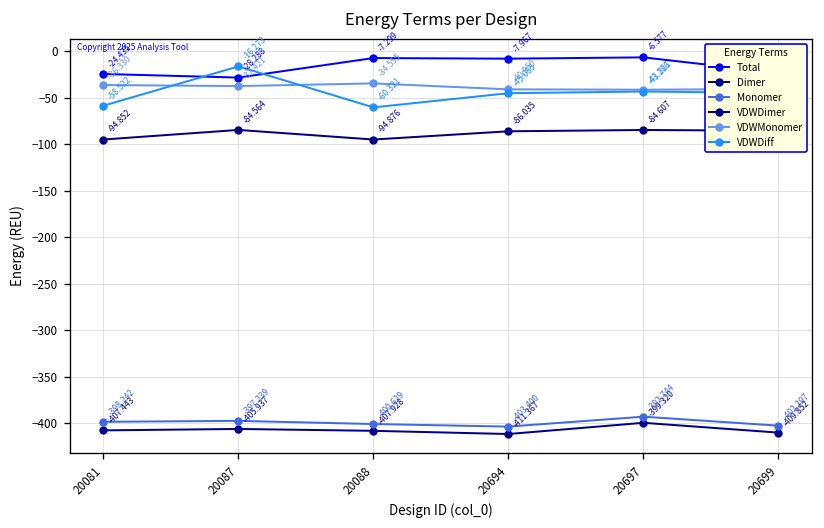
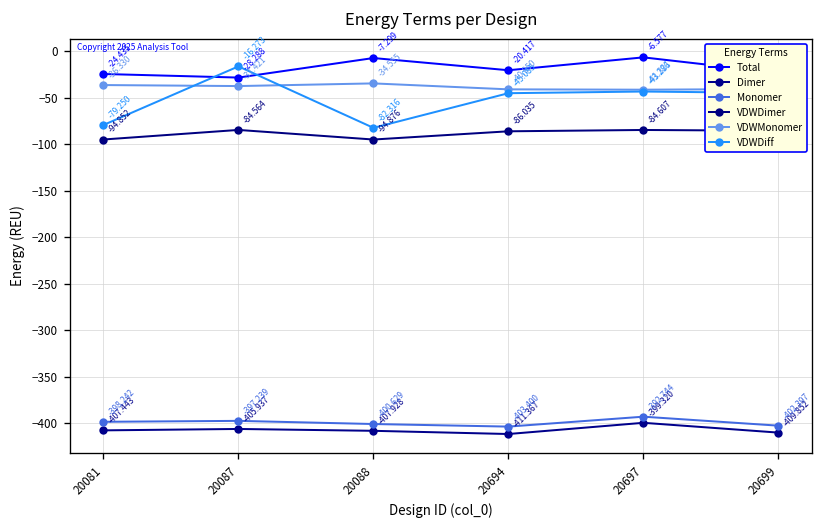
  {
    "Total": {
      "20088": -7.299,
-     "20694": -7.967,
+     "20694": -20.417,
      "20697": -6.577
    },
    "VDWDiff": {
-     "20081": -58.522,
-     "20088": -60.321
+     "20081": -79.250,
+     "20088": -82.316
    }
  }
